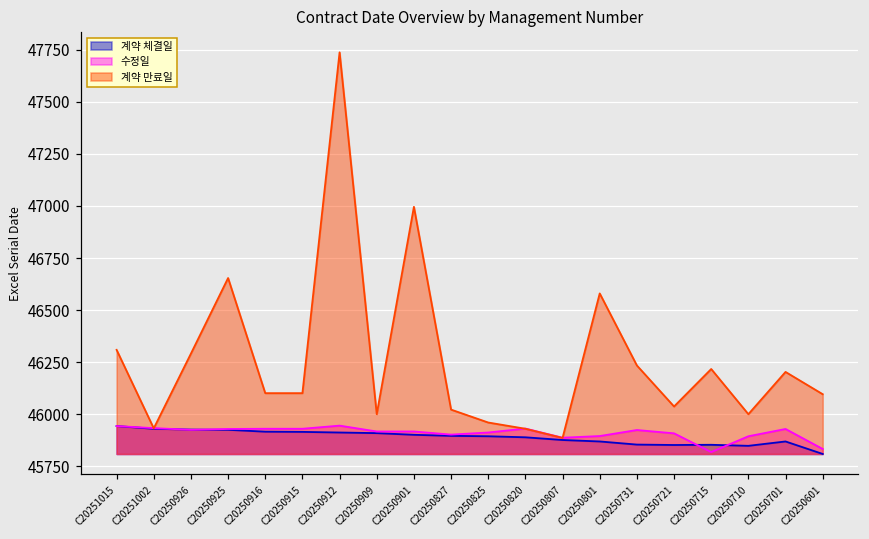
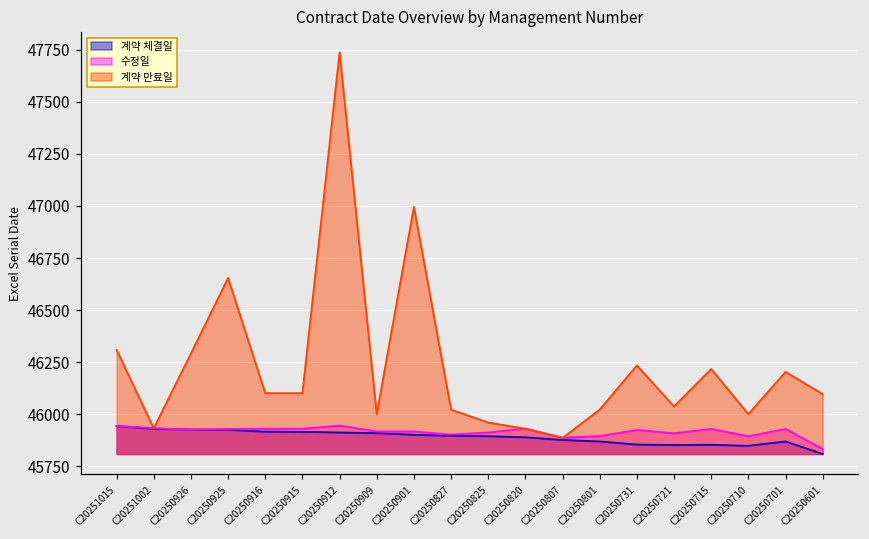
  {
    "계약 체결일": {
      "C20250916": 45920,
      "C20250915": 45920,
      "C20250912": 45910,
      "C20250901": 45900,
      "C20250825": 45890,
      "C20250820": 45890,
      "C20250801": 45870,
      "C20250731": 45850,
      "C20250721": 45850,
      "C20250715": 45850,
      "C20250710": 45850,
      "C20250701": 45870,
      "C20250601": 45810
    },
    "수정일": {
      "C20250916": 45930,
      "C20250915": 45930,
      "C20250912": 45950,
      "C20250901": 45920,
      "C20250825": 45910,
      "C20250801": 45900,
      "C20250731": 45920,
      "C20250721": 45910,
-     "C20250715": 45820,
+     "C20250715": 45930,
      "C20250710": 45890,
      "C20250701": 45930,
      "C20250601": 45830
    },
    "계약 만료일": {
      "C20251015": 46310,
      "C20250926": 46290,
      "C20250925": 46650,
      "C20250916": 46100,
      "C20250915": 46100,
      "C20250912": 47740,
      "C20250909": 46000,
      "C20250901": 47000,
      "C20250827": 46020,
      "C20250825": 45960,
-     "C20250801": 46580,
+     "C20250801": 46020,
      "C20250731": 46230,
      "C20250721": 46040,
      "C20250715": 46220,
      "C20250710": 46000,
      "C20250701": 46200,
      "C20250601": 46100
    }
  }
